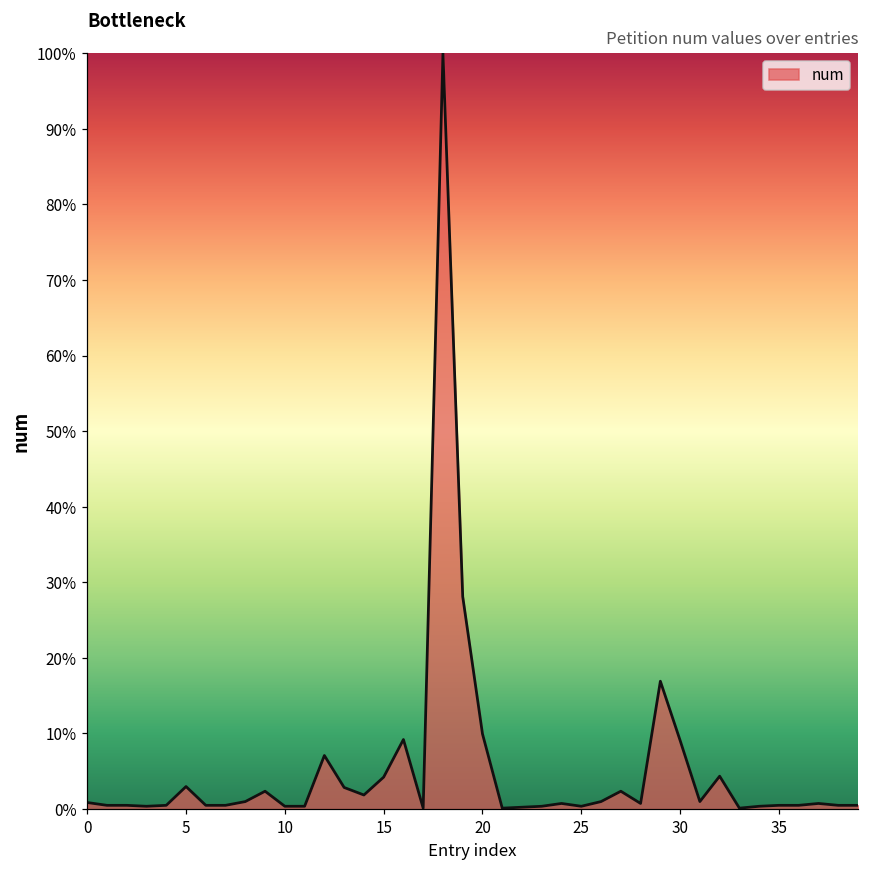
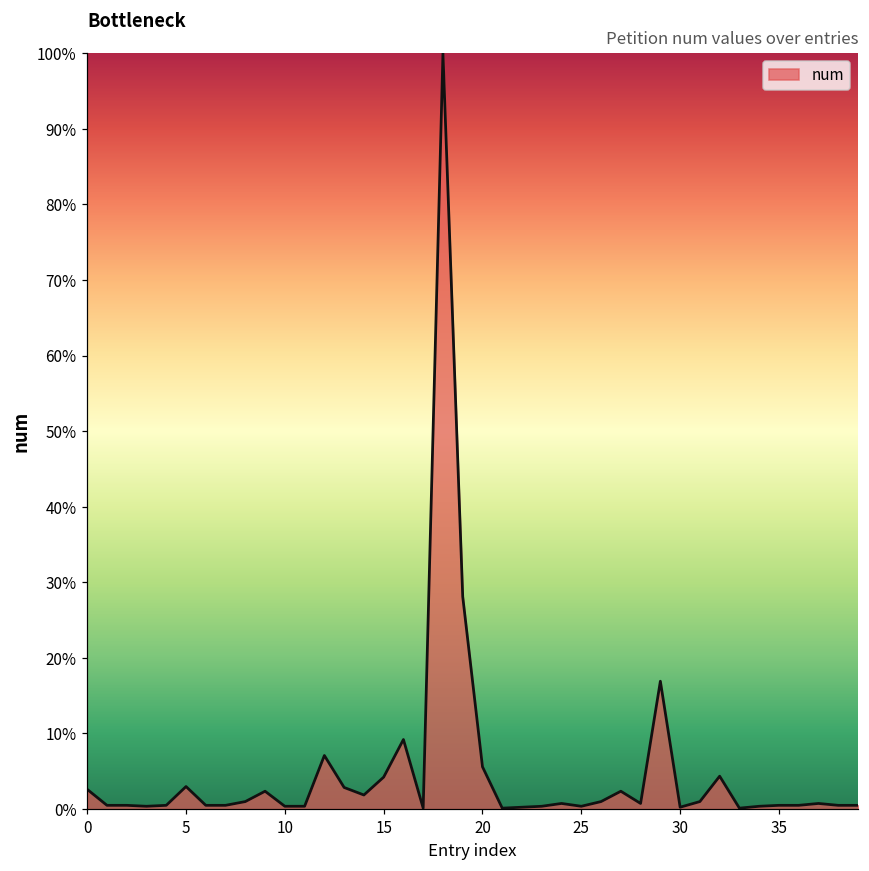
  {
-   "0": "1%",
+   "0": "3%",
    "5": "3%",
    "10": "0%",
    "15": "4%",
-   "20": "10%",
+   "20": "6%",
    "25": "0%",
-   "30": "9%",
+   "30": "0%",
    "35": "0%"
  }
